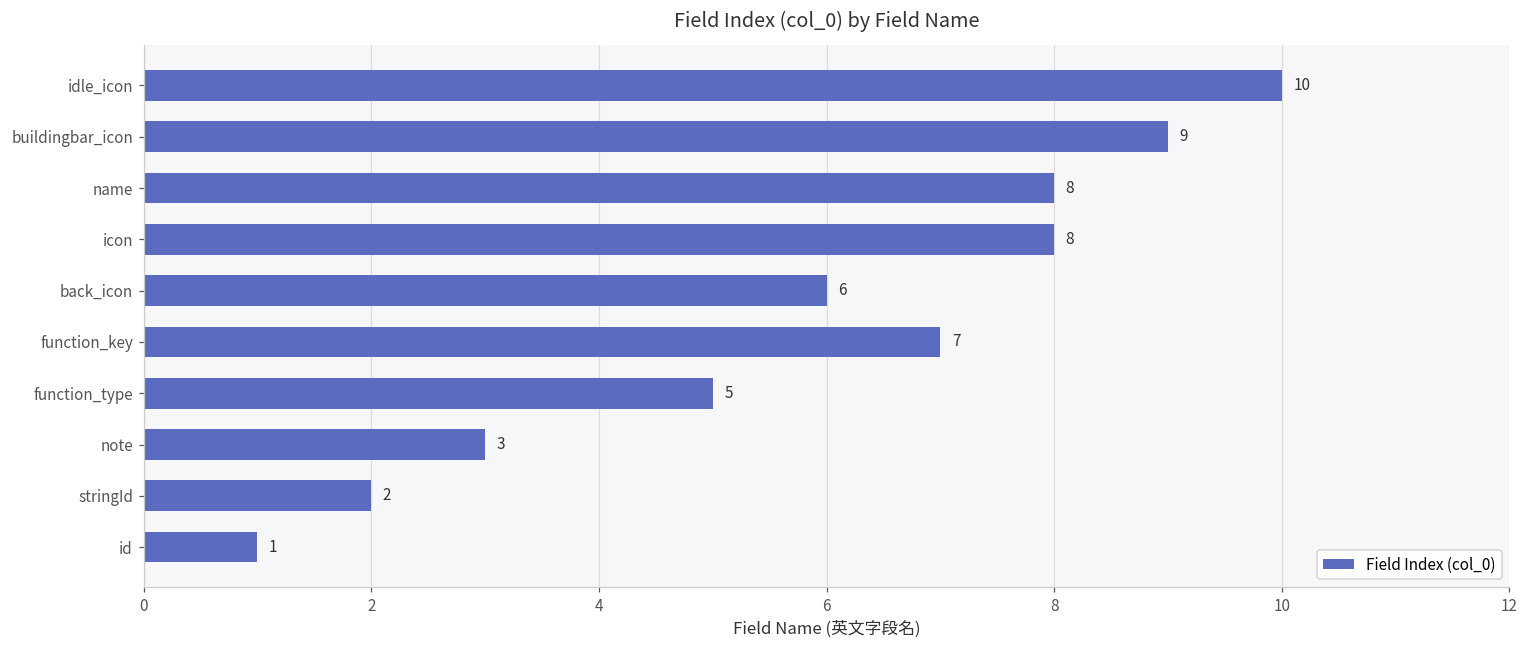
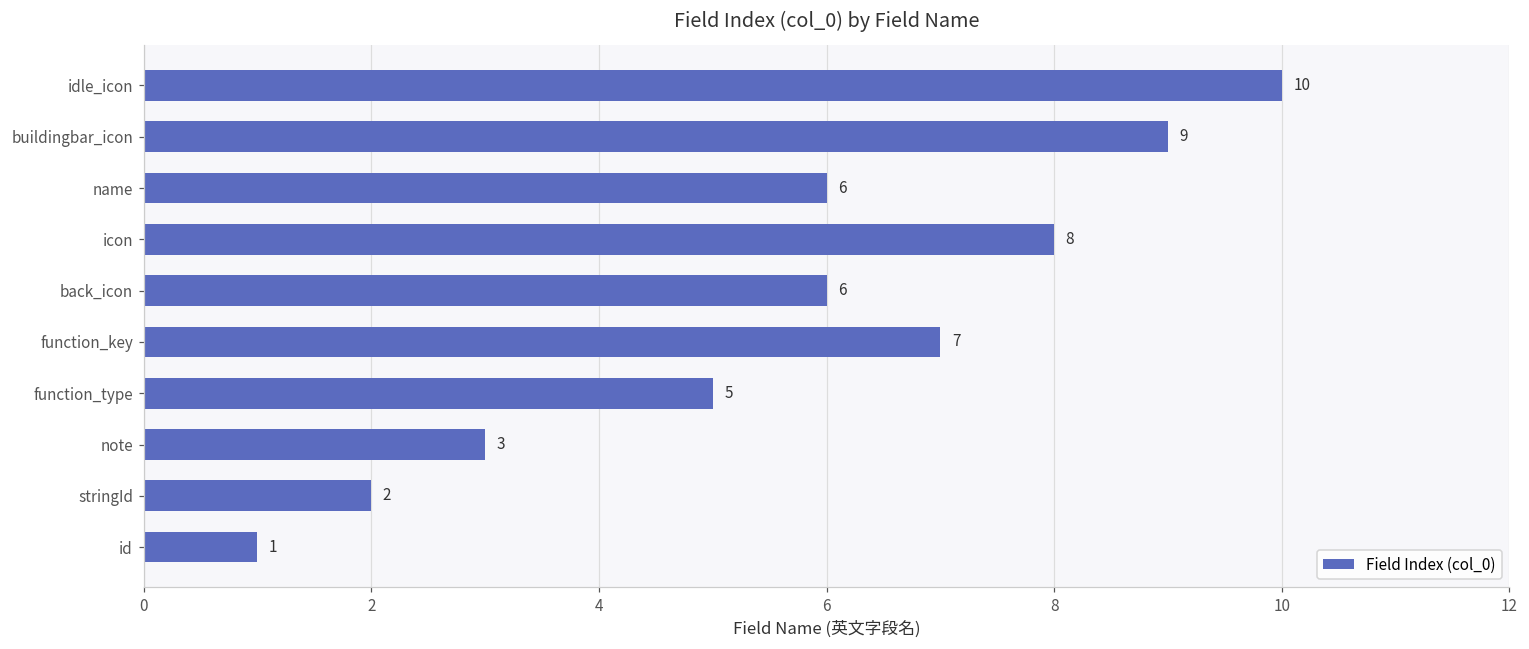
  {
    "idle_icon": 10,
    "buildingbar_icon": 9,
-   "name": 8,
+   "name": 6,
    "icon": 8,
    "back_icon": 6,
    "function_key": 7,
    "function_type": 5,
    "note": 3,
    "stringId": 2,
    "id": 1
  }
